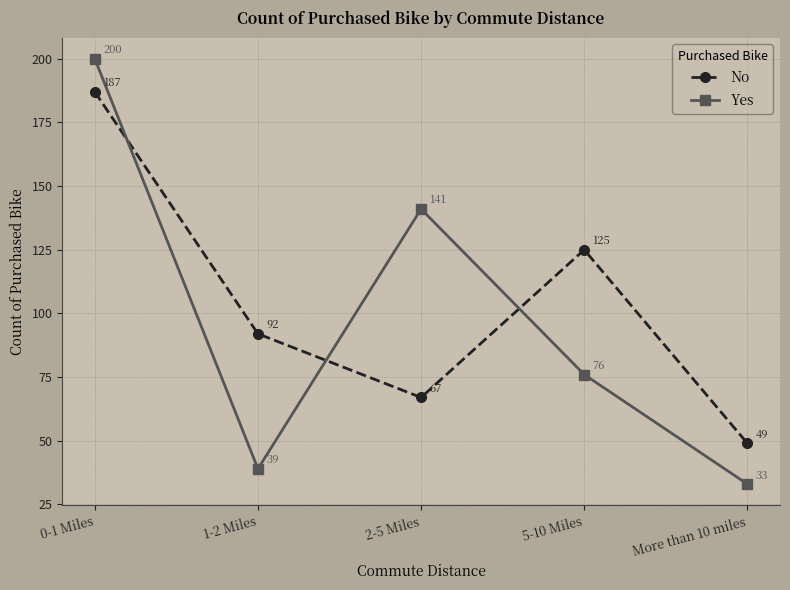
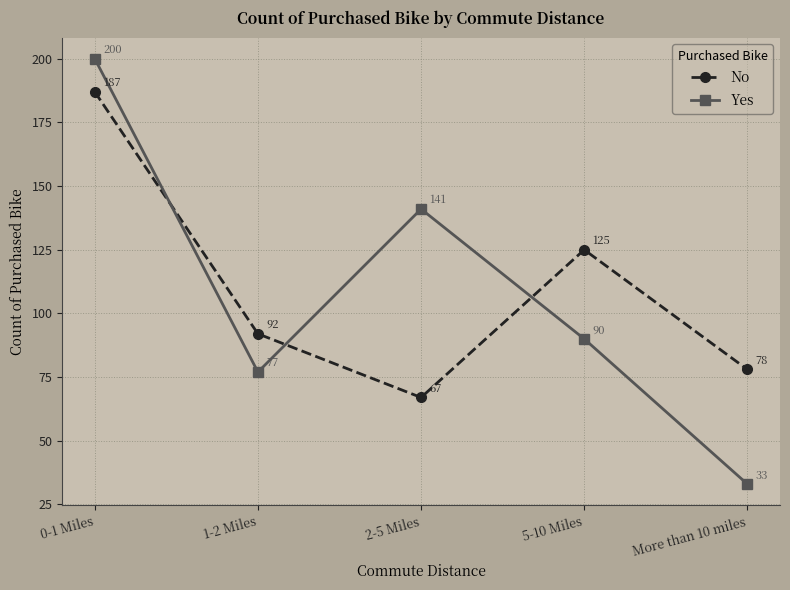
  {
    "No": {
      "0-1 Miles": 187,
      "1-2 Miles": 92,
      "2-5 Miles": 67,
      "5-10 Miles": 125,
-     "More than 10 miles": 49
+     "More than 10 miles": 78
    },
    "Yes": {
      "0-1 Miles": 200,
-     "1-2 Miles": 39,
+     "1-2 Miles": 77,
      "2-5 Miles": 141,
-     "5-10 Miles": 76,
+     "5-10 Miles": 90,
      "More than 10 miles": 33
    }
  }
